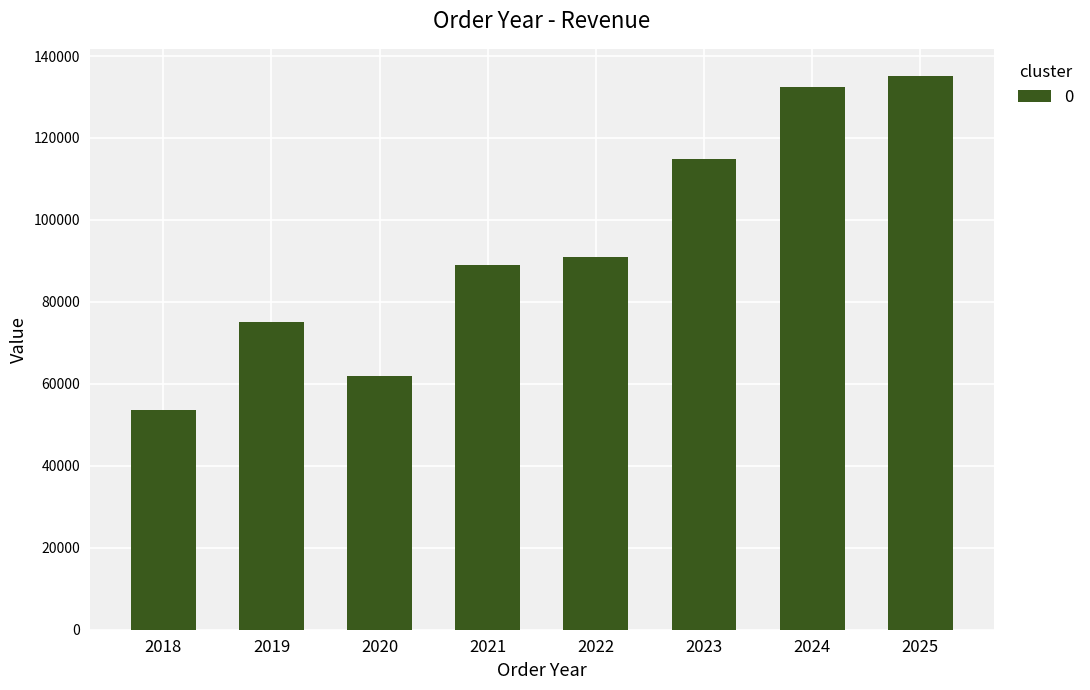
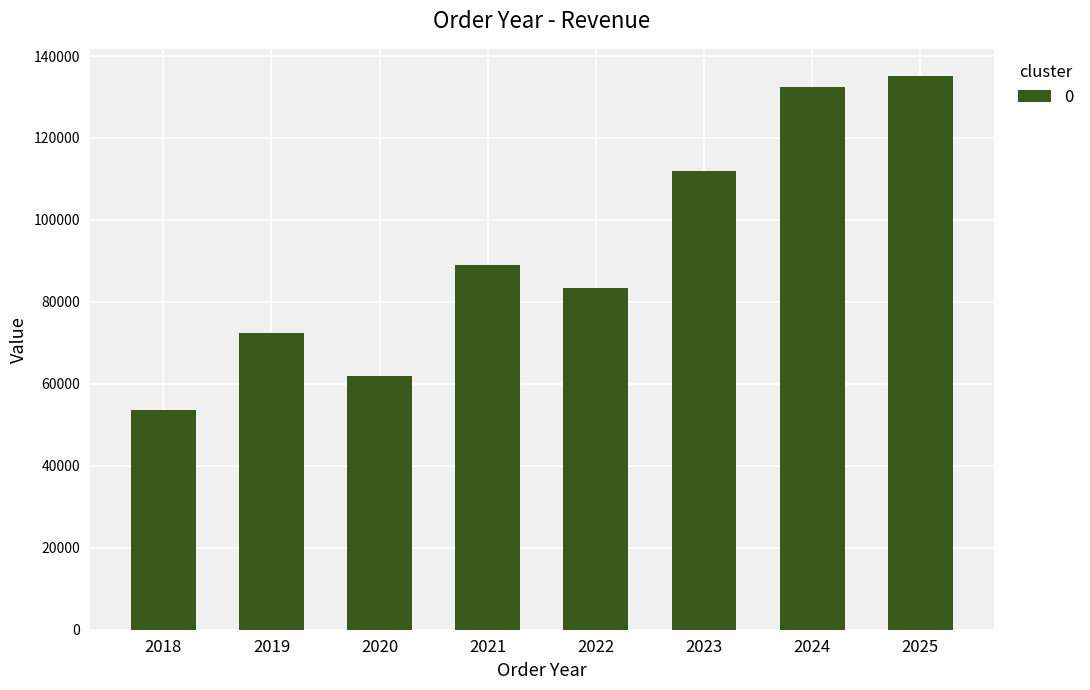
  {
    "2018": 54000,
-   "2019": 75000,
+   "2019": 72000,
    "2020": 62000,
    "2021": 89000,
-   "2022": 91000,
-   "2023": 115000,
+   "2022": 83000,
+   "2023": 112000,
    "2024": 133000,
    "2025": 135000
  }
